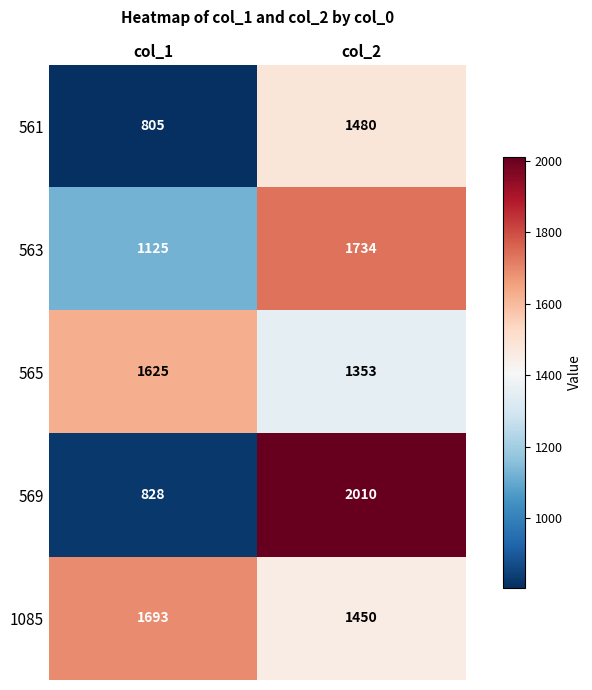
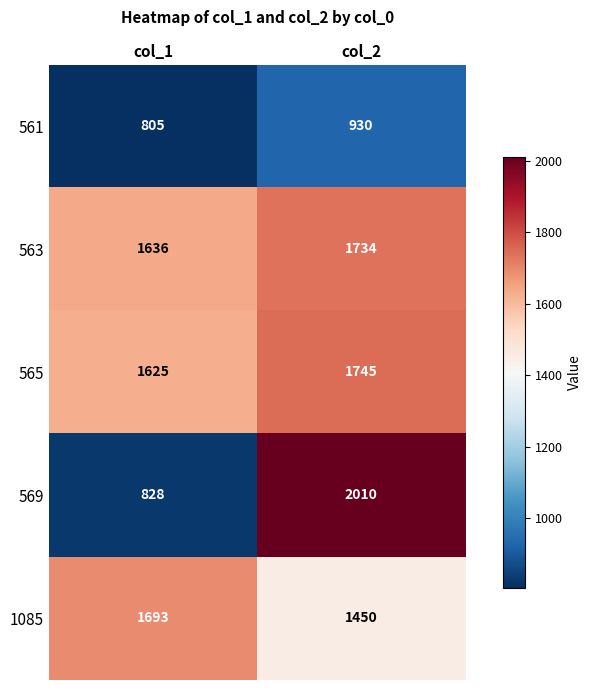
  {
    "561": {
      "col_1": 805,
-     "col_2": 1480
+     "col_2": 930
    },
    "563": {
-     "col_1": 1125,
+     "col_1": 1636,
      "col_2": 1734
    },
    "565": {
      "col_1": 1625,
-     "col_2": 1353
+     "col_2": 1745
    },
    "569": {
      "col_1": 828,
      "col_2": 2010
    },
    "1085": {
      "col_1": 1693,
      "col_2": 1450
    }
  }
